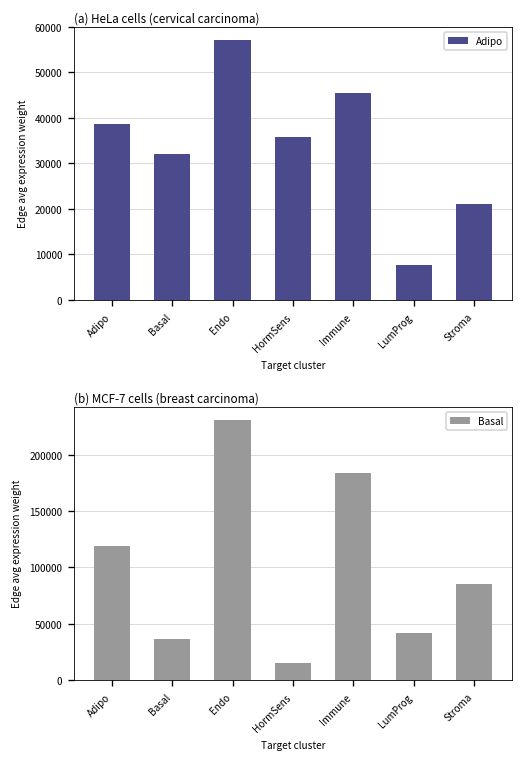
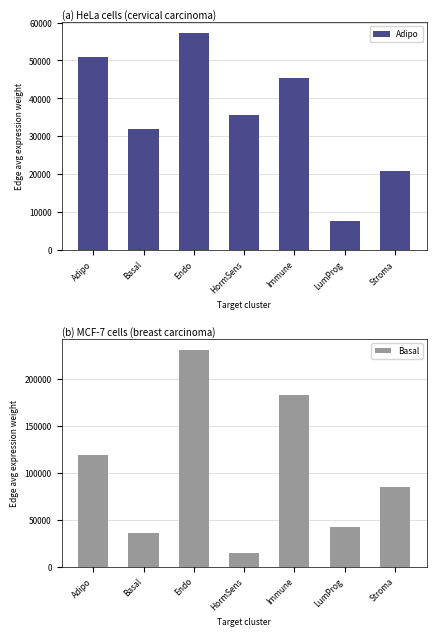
  {
    "(a) HeLa cells (cervical carcinoma)": {
-     "Adipo": 39000,
+     "Adipo": 51000,
      "Basal": 32000,
      "Endo": 57000,
      "HormSens": 36000,
      "Immune": 45000,
      "LumProg": 8000,
      "Stroma": 21000
    },
    "(b) MCF-7 cells (breast carcinoma)": {
      "Adipo": 120000,
      "Basal": 40000,
      "Endo": 230000,
      "HormSens": 10000,
      "Immune": 180000,
      "LumProg": 40000,
      "Stroma": 80000
    }
  }
